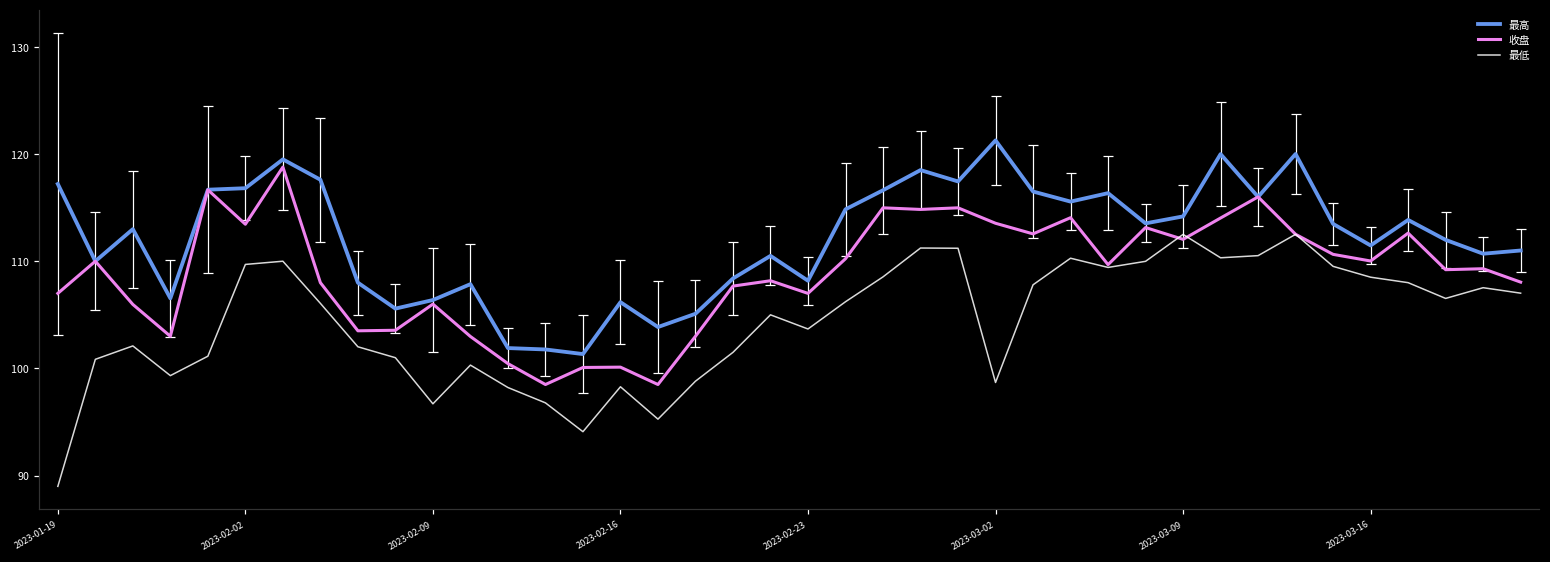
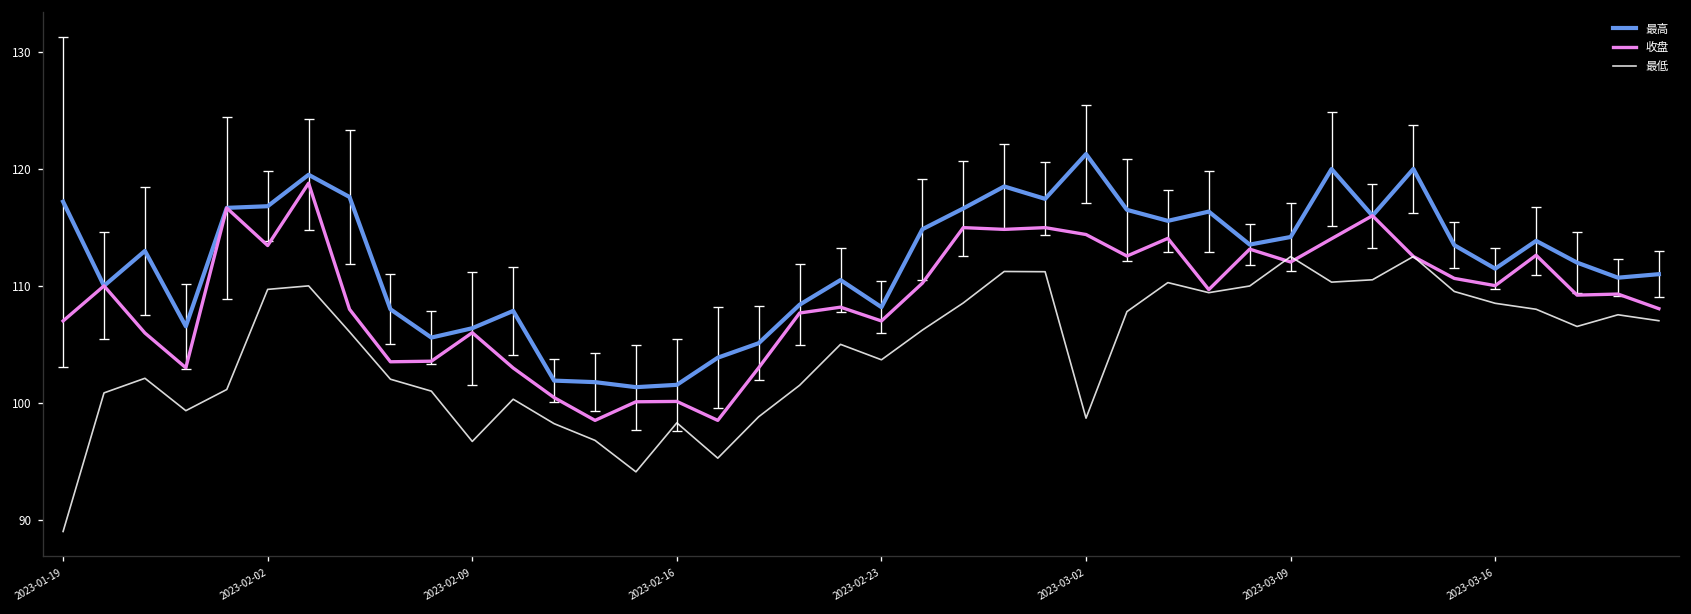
  {
    "最高": {
      "2023-01-19": 117,
      "2023-02-02": 117,
      "2023-02-09": 106,
-     "2023-02-16": 106,
+     "2023-02-16": 102,
      "2023-02-23": 108,
      "2023-03-02": 121,
      "2023-03-09": 114,
      "2023-03-16": 111
    },
    "收盘": {
      "2023-01-19": 107,
      "2023-02-02": 113,
      "2023-02-09": 106,
      "2023-02-16": 100,
      "2023-02-23": 107,
-     "2023-03-02": 113.5,
+     "2023-03-02": 114.4,
      "2023-03-09": 112,
      "2023-03-16": 110
    },
    "最低": {
      "2023-01-19": 89,
      "2023-02-02": 110,
      "2023-02-09": 97,
      "2023-02-16": 98,
      "2023-02-23": 104,
      "2023-03-02": 99,
      "2023-03-09": 113,
      "2023-03-16": 109
    }
  }
